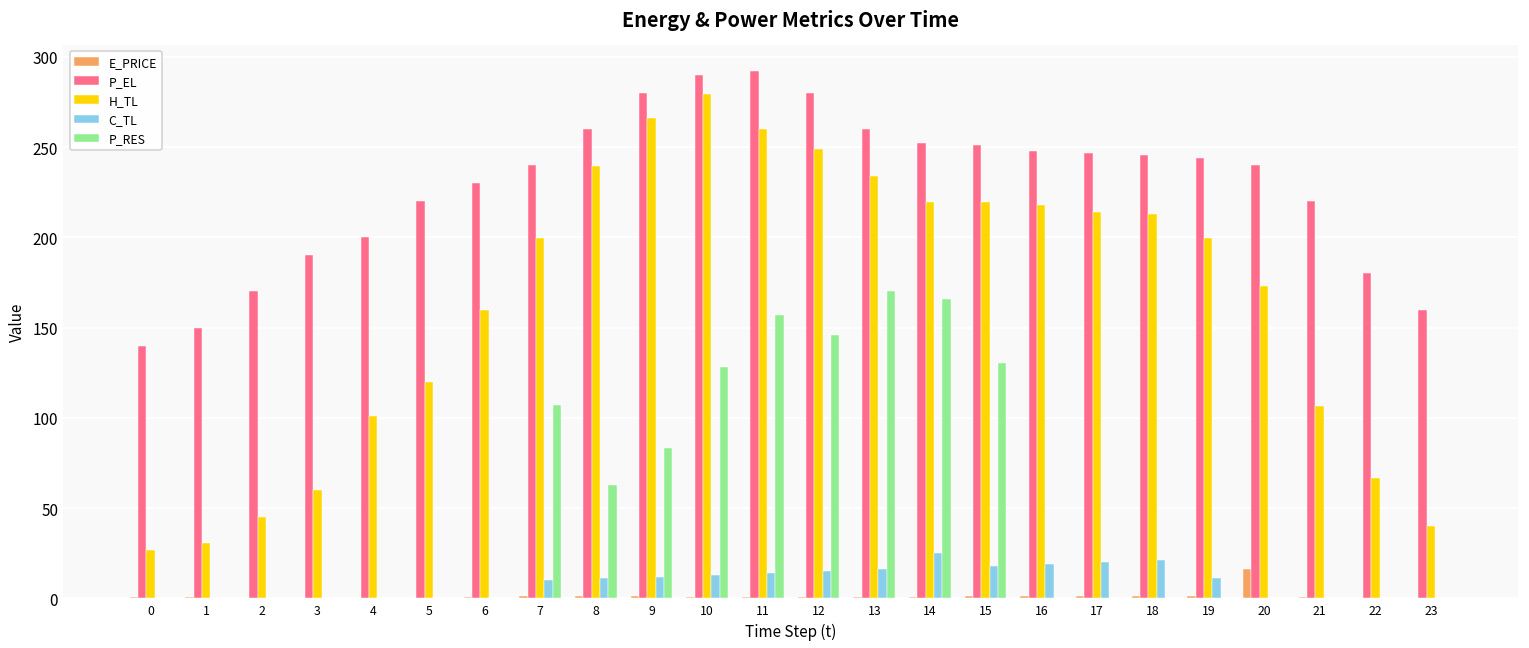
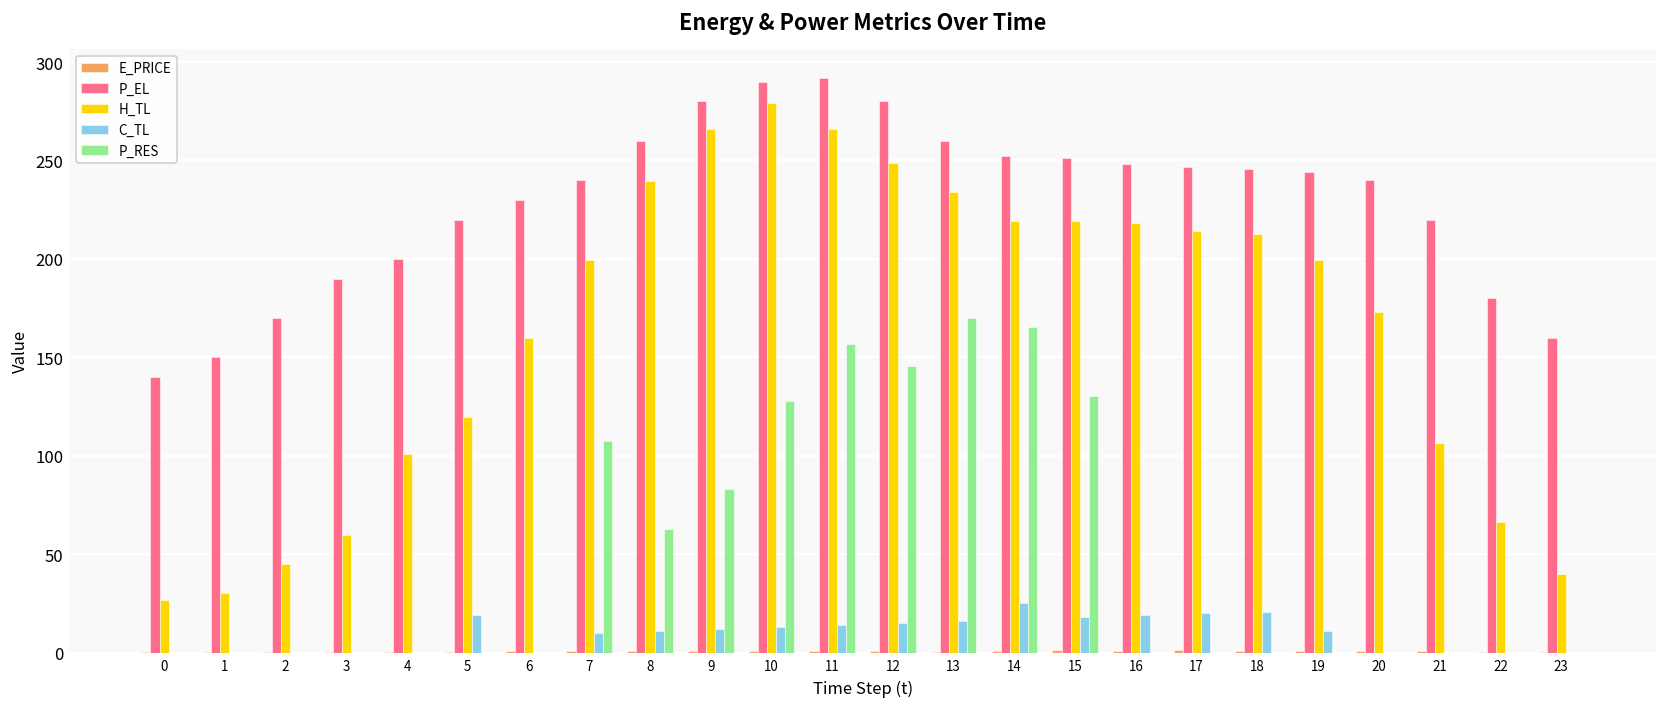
  {
    "E_PRICE": {
-     "20": 16
+     "20": 1
    },
    "P_EL": {
      "0": 140,
      "1": 150,
      "2": 170,
      "3": 190,
      "4": 200,
      "5": 220,
      "6": 230,
      "7": 240,
      "8": 260,
      "9": 280,
      "10": 290,
      "11": 292,
      "12": 280,
      "13": 260,
      "14": 252,
      "15": 251,
      "16": 248,
      "17": 246,
      "18": 246,
      "19": 244,
      "20": 240,
      "21": 220,
      "22": 180,
      "23": 160
    },
    "H_TL": {
      "0": 27,
      "1": 31,
      "2": 45,
      "3": 60,
      "4": 101,
      "5": 120,
      "6": 160,
      "7": 200,
      "8": 239,
      "9": 266,
      "10": 279,
-     "11": 260,
+     "11": 266,
      "12": 249,
      "13": 234,
      "14": 219,
      "15": 220,
      "16": 218,
      "17": 214,
      "18": 213,
      "19": 200,
      "20": 173,
      "21": 106,
      "22": 66,
      "23": 40
    },
    "C_TL": {
      "0": 0,
      "1": 0,
      "2": 0,
      "3": 0,
      "4": 0,
-     "5": 0,
+     "5": 19,
      "6": 0,
      "7": 10,
      "8": 11,
      "9": 12,
      "10": 13,
      "11": 14,
      "12": 15,
      "13": 16,
      "14": 25,
      "15": 18,
      "16": 19,
      "17": 20,
      "18": 21,
      "19": 11,
      "20": 0,
      "21": 0,
      "22": 0,
      "23": 0
    },
    "P_RES": {
      "0": 0,
      "1": 0,
      "2": 0,
      "3": 0,
      "4": 0,
      "5": 0,
      "6": 0,
      "7": 107,
      "8": 63,
      "9": 83,
      "10": 128,
      "11": 157,
      "12": 146,
      "13": 170,
      "14": 166,
      "15": 131,
      "16": 0,
      "17": 0,
      "18": 0,
      "19": 0,
      "20": 0,
      "21": 0,
      "22": 0,
      "23": 0
    }
  }
